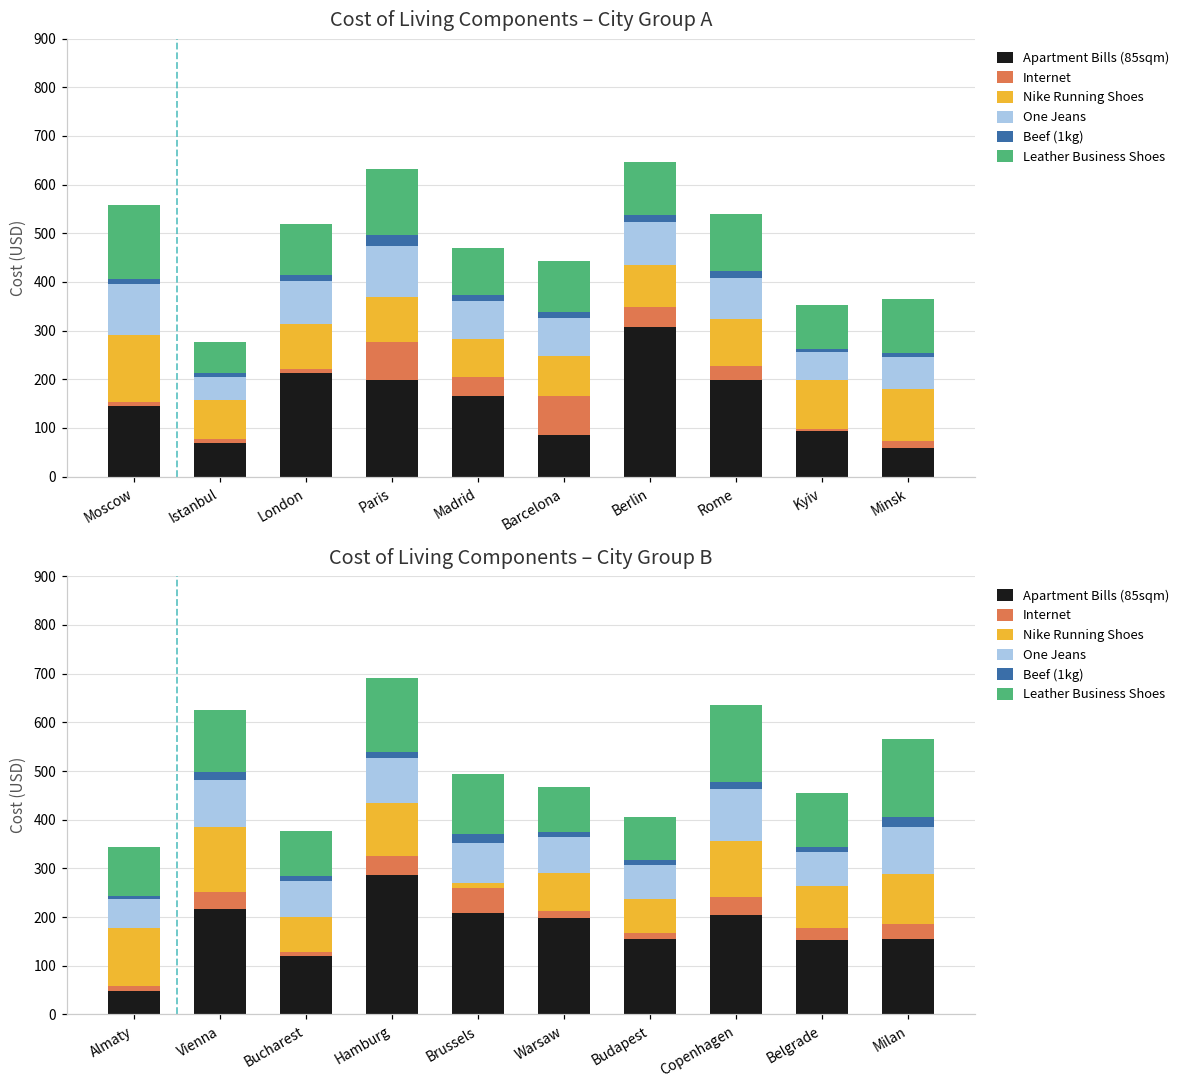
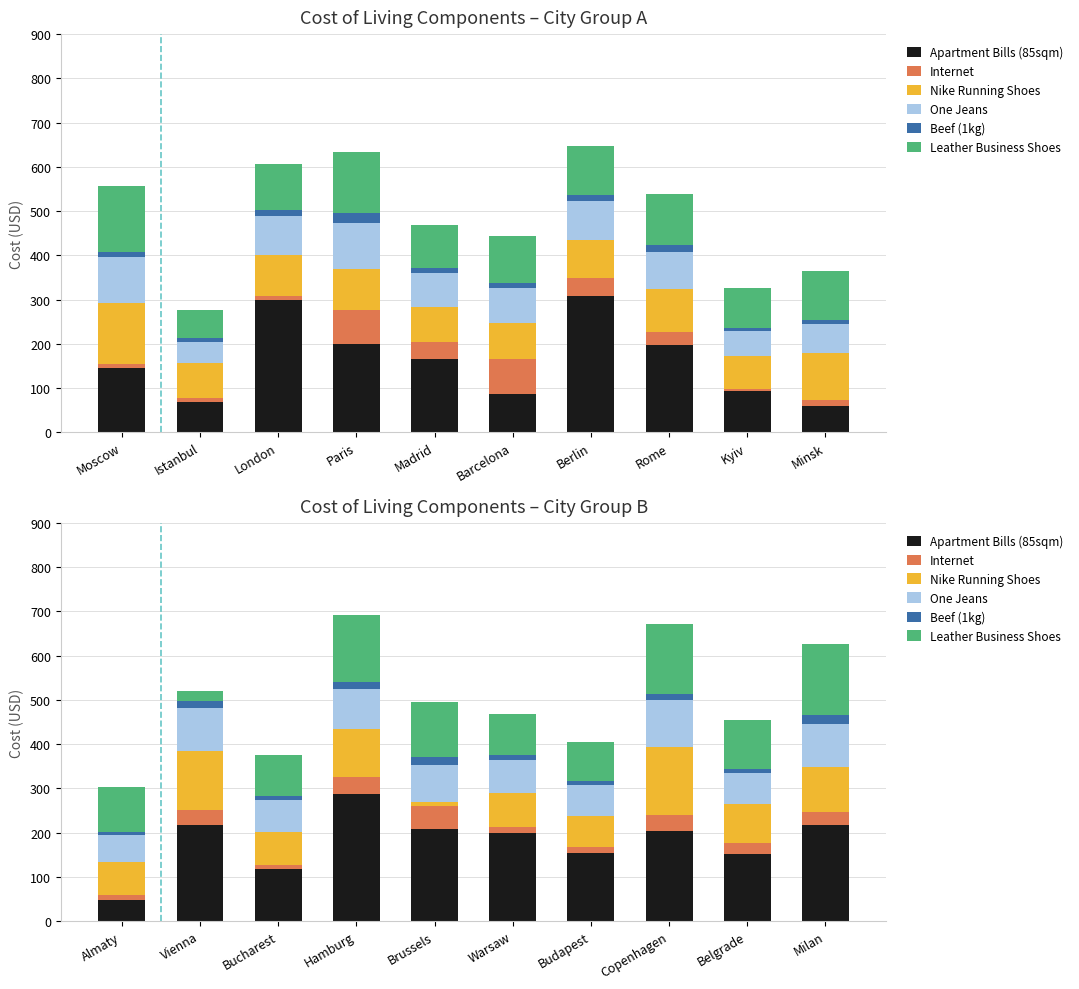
  {
    "Cost of Living Components – City Group A": {
      "Apartment Bills (85sqm)": {
        "Moscow": 150,
        "Istanbul": 70,
-       "London": 210,
+       "London": 300,
        "Paris": 200,
        "Madrid": 170,
        "Barcelona": 90,
        "Berlin": 310,
        "Rome": 200,
        "Kyiv": 90,
        "Minsk": 60
      },
      "Internet": {
        "Moscow": 10,
        "Istanbul": 10,
        "London": 10,
        "Paris": 80,
        "Madrid": 40,
        "Barcelona": 80,
        "Berlin": 40,
        "Rome": 30,
        "Minsk": 10
      },
      "Nike Running Shoes": {
        "Moscow": 140,
        "Istanbul": 80,
        "London": 90,
        "Paris": 90,
        "Madrid": 80,
        "Barcelona": 80,
        "Berlin": 90,
        "Rome": 100,
-       "Kyiv": 100,
+       "Kyiv": 70,
        "Minsk": 110
      },
      "One Jeans": {
        "Moscow": 100,
        "Istanbul": 50,
        "London": 90,
        "Paris": 100,
        "Madrid": 80,
        "Barcelona": 80,
        "Berlin": 90,
        "Rome": 80,
        "Kyiv": 60,
        "Minsk": 70
      },
      "Beef (1kg)": {
        "Moscow": 10,
        "Istanbul": 10,
        "London": 10,
        "Paris": 20,
        "Madrid": 10,
        "Barcelona": 10,
        "Berlin": 10,
        "Rome": 20,
        "Kyiv": 10,
        "Minsk": 10
      },
      "Leather Business Shoes": {
        "Moscow": 150,
        "Istanbul": 60,
        "London": 100,
        "Paris": 140,
        "Madrid": 100,
        "Barcelona": 110,
        "Berlin": 110,
        "Rome": 120,
        "Kyiv": 90,
        "Minsk": 110
      }
    },
    "Cost of Living Components – City Group B": {
      "Apartment Bills (85sqm)": {
        "Almaty": 50,
        "Vienna": 220,
        "Bucharest": 120,
        "Hamburg": 290,
        "Brussels": 210,
        "Warsaw": 200,
        "Budapest": 150,
        "Copenhagen": 200,
        "Belgrade": 150,
-       "Milan": 160
+       "Milan": 220
      },
      "Internet": {
        "Almaty": 10,
        "Vienna": 30,
        "Bucharest": 10,
        "Hamburg": 40,
        "Brussels": 50,
        "Warsaw": 10,
        "Budapest": 10,
        "Copenhagen": 40,
        "Belgrade": 20,
        "Milan": 30
      },
      "Nike Running Shoes": {
-       "Almaty": 120,
+       "Almaty": 70,
        "Vienna": 130,
        "Bucharest": 70,
        "Hamburg": 110,
        "Brussels": 10,
        "Warsaw": 80,
        "Budapest": 70,
-       "Copenhagen": 120,
+       "Copenhagen": 150,
        "Belgrade": 90,
        "Milan": 100
      },
      "One Jeans": {
        "Almaty": 60,
        "Vienna": 100,
        "Bucharest": 70,
        "Hamburg": 90,
        "Brussels": 80,
        "Warsaw": 70,
        "Budapest": 70,
        "Copenhagen": 110,
        "Belgrade": 70,
        "Milan": 100
      },
      "Beef (1kg)": {
        "Almaty": 10,
        "Vienna": 20,
        "Bucharest": 10,
        "Hamburg": 10,
        "Brussels": 20,
        "Warsaw": 10,
        "Budapest": 10,
        "Copenhagen": 20,
        "Belgrade": 10,
        "Milan": 20
      },
      "Leather Business Shoes": {
        "Almaty": 100,
-       "Vienna": 130,
+       "Vienna": 20,
        "Bucharest": 90,
        "Hamburg": 150,
        "Brussels": 120,
        "Warsaw": 90,
        "Budapest": 90,
        "Copenhagen": 160,
        "Belgrade": 110,
        "Milan": 160
      }
    }
  }
